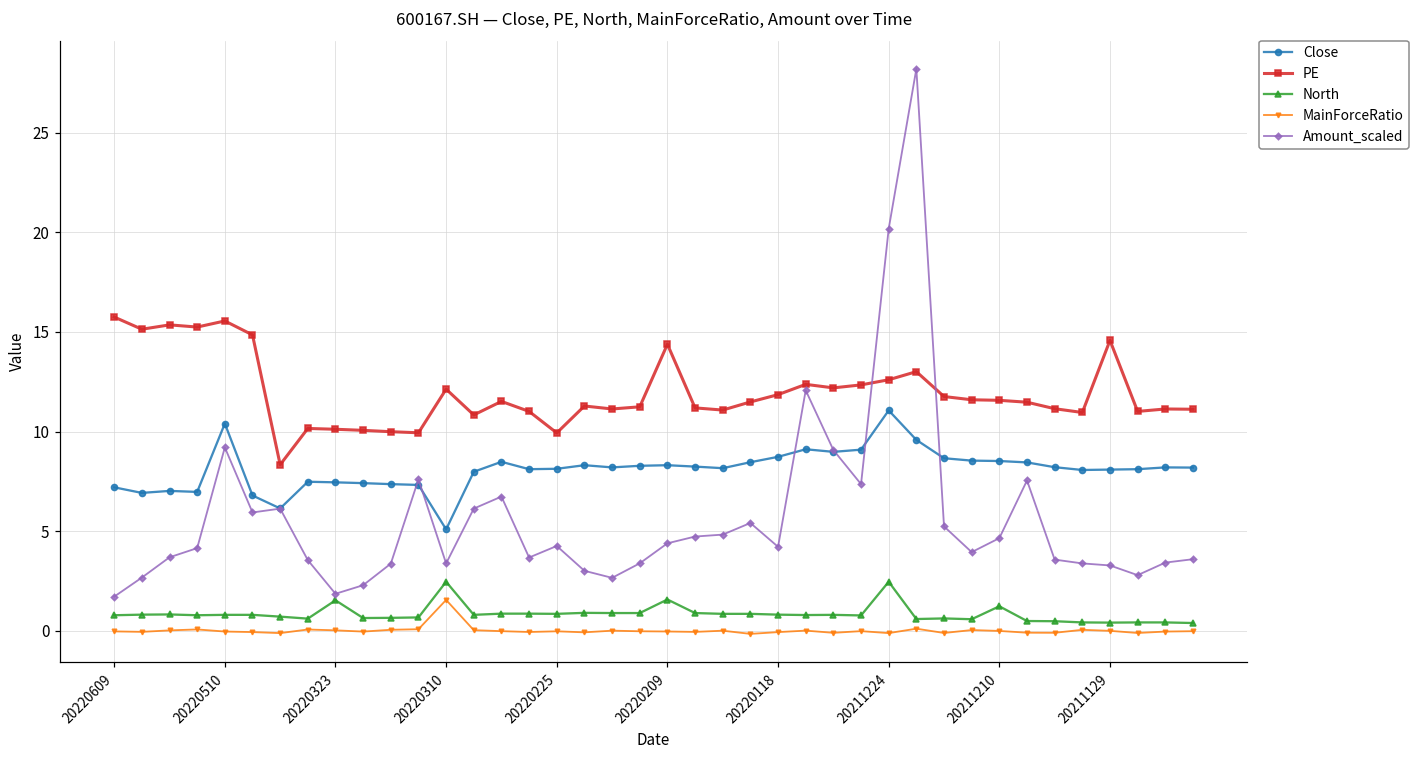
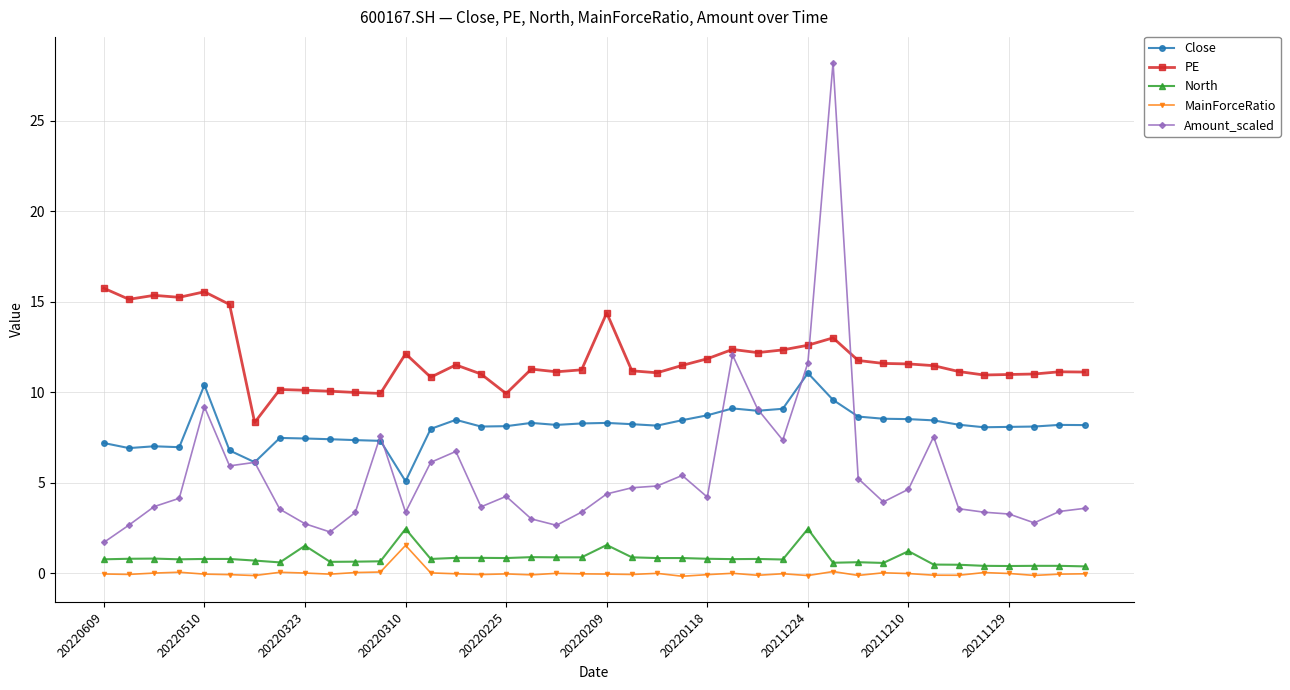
  {
    "Close": {
      "20220609": 7.2,
      "20220510": 10.4,
      "20220323": 7.5,
      "20220310": 5.1,
      "20220225": 8.1,
      "20220209": 8.3,
      "20220118": 8.7,
      "20211224": 11.1,
      "20211210": 8.5,
      "20211129": 8.1
    },
    "PE": {
      "20220609": 15.7,
      "20220510": 15.5,
      "20220323": 10.1,
      "20220310": 12.1,
      "20220225": 9.9,
      "20220209": 14.4,
      "20220118": 11.9,
      "20211224": 12.6,
      "20211210": 11.6,
-     "20211129": 14.6
+     "20211129": 11.0
    },
    "North": {
      "20220609": 0.8,
      "20220510": 0.8,
      "20220323": 1.5,
      "20220310": 2.5,
      "20220225": 0.9,
      "20220209": 1.6,
      "20220118": 0.8,
      "20211224": 2.5,
      "20211210": 1.2,
      "20211129": 0.4
    },
    "MainForceRatio": {
      "20220609": 0.0,
      "20220510": 0.0,
      "20220323": 0.0,
      "20220310": 1.5,
      "20220225": 0.0,
      "20220209": 0.0,
      "20220118": -0.1,
      "20211224": -0.1,
      "20211210": 0.0,
      "20211129": 0.0
    },
    "Amount_scaled": {
      "20220609": 1.7,
      "20220510": 9.2,
-     "20220323": 1.9,
+     "20220323": 2.7,
      "20220310": 3.4,
      "20220225": 4.3,
      "20220209": 4.4,
      "20220118": 4.2,
-     "20211224": 20.2,
+     "20211224": 11.6,
      "20211210": 4.6,
      "20211129": 3.3
    }
  }
